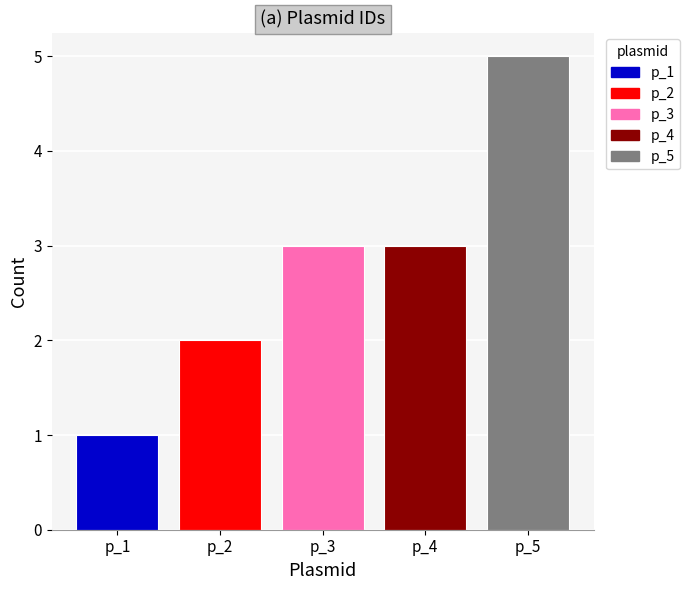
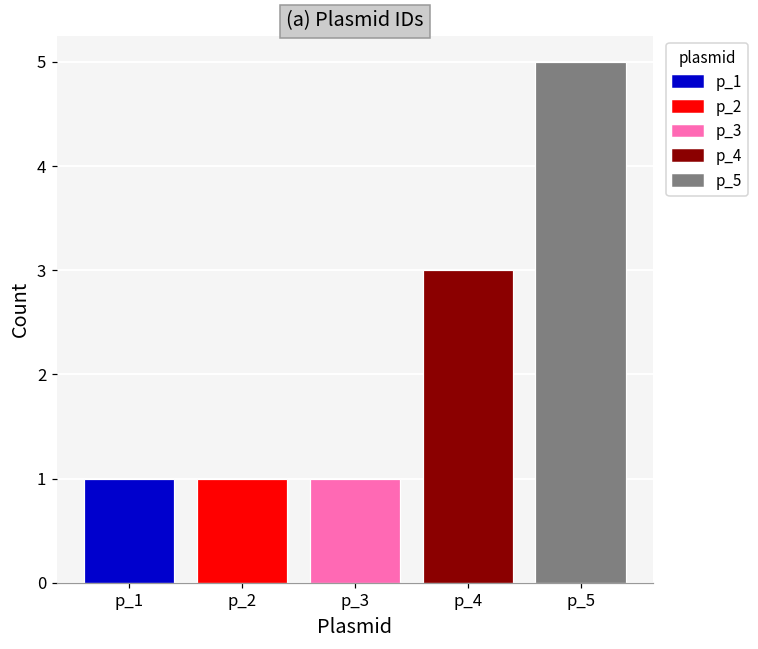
  {
    "p_1": 1,
-   "p_2": 2,
-   "p_3": 3,
+   "p_2": 1,
+   "p_3": 1,
    "p_4": 3,
    "p_5": 5
  }
